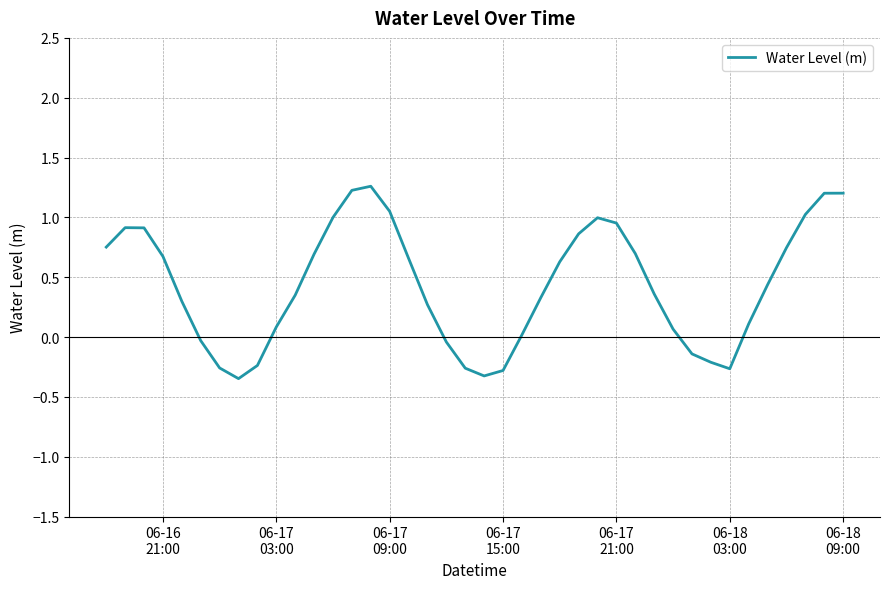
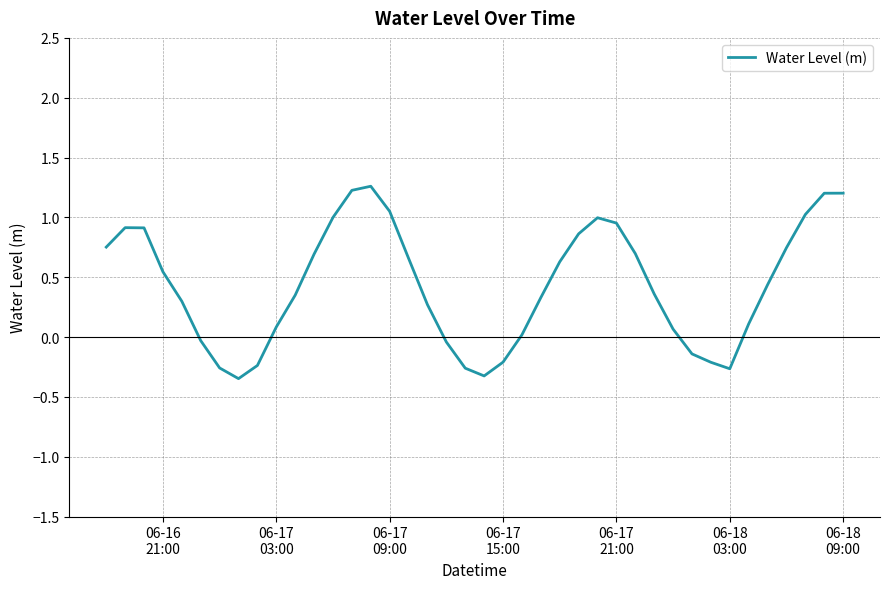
  {
-   "06-16 21:00": 0.67,
+   "06-16 21:00": 0.55,
    "06-17 03:00": 0.08,
    "06-17 09:00": 1.05,
-   "06-17 15:00": -0.28,
+   "06-17 15:00": -0.21,
    "06-17 21:00": 0.95,
    "06-18 03:00": -0.27,
    "06-18 09:00": 1.20
  }
